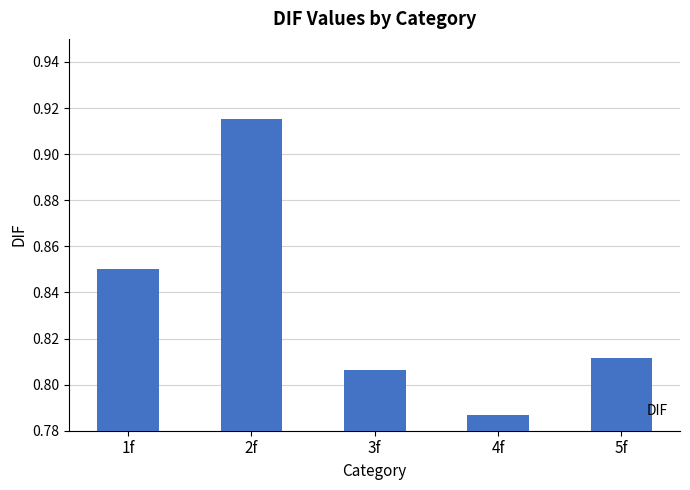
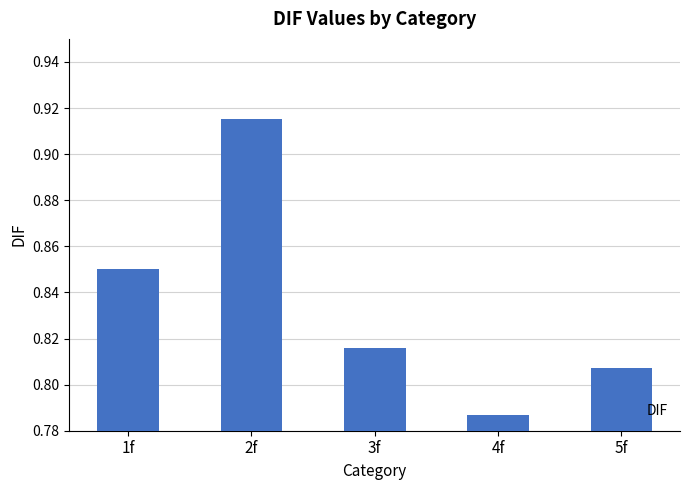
  {
    "1f": 0.850,
    "2f": 0.915,
-   "3f": 0.807,
+   "3f": 0.816,
    "4f": 0.787,
-   "5f": 0.811
+   "5f": 0.807
  }
